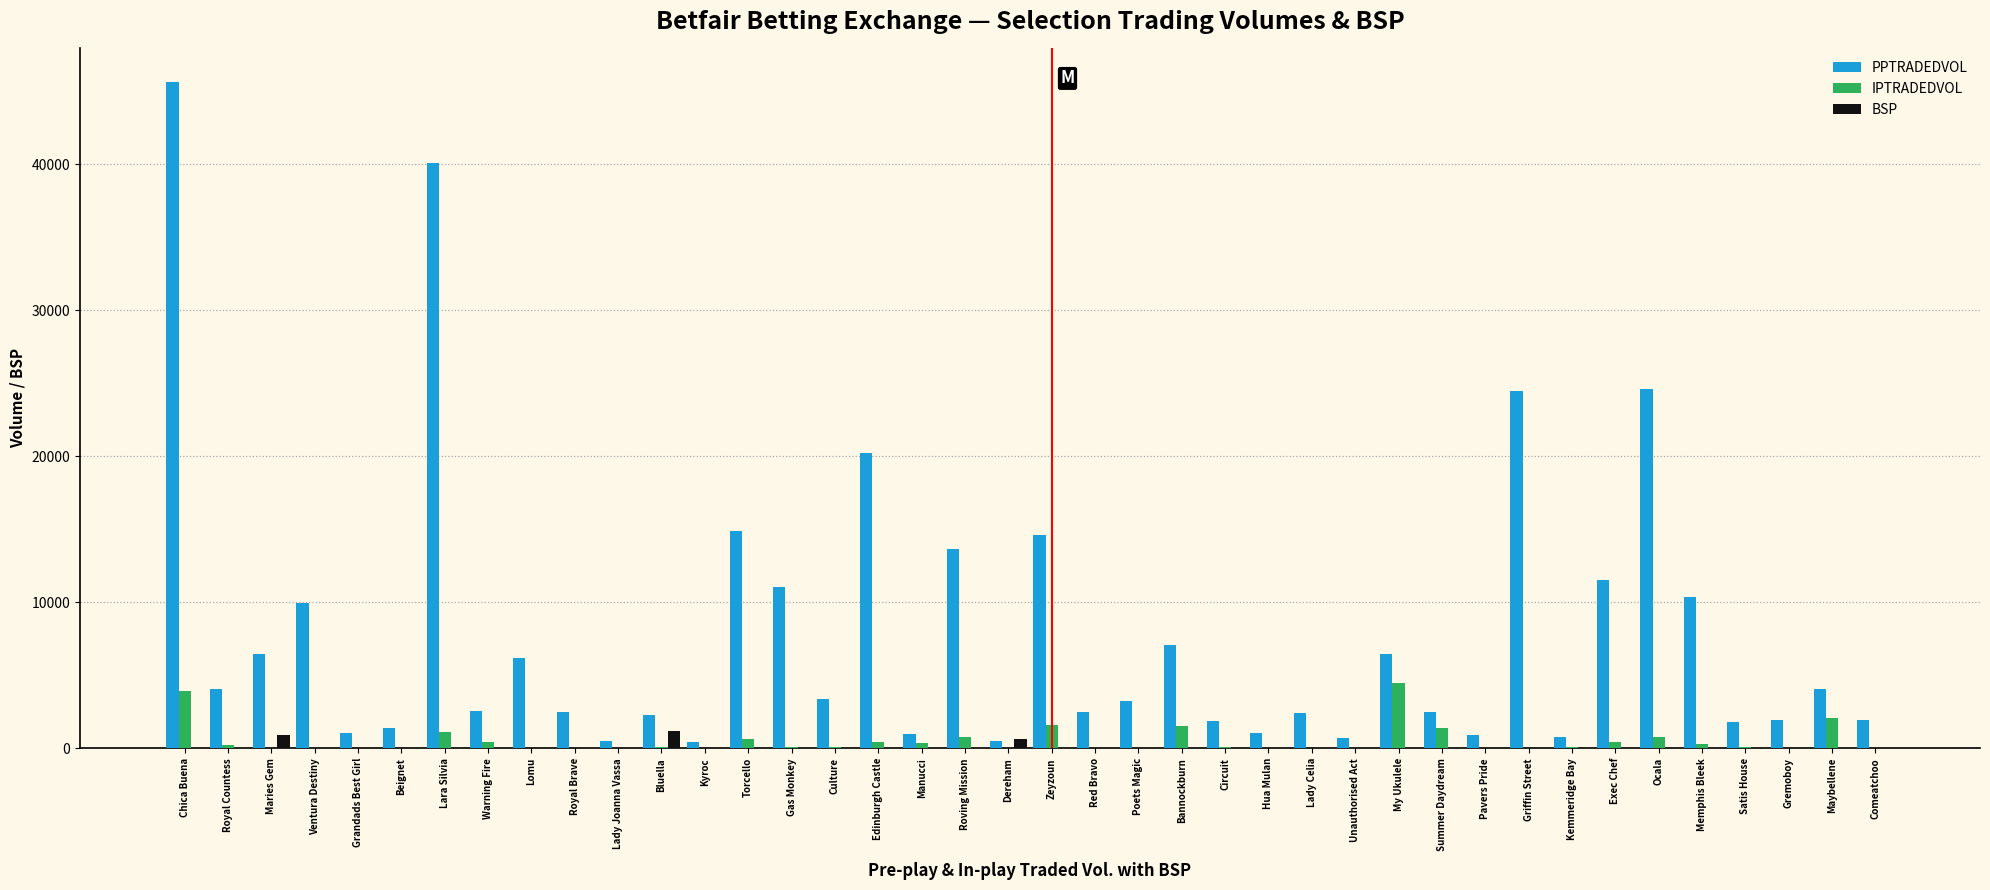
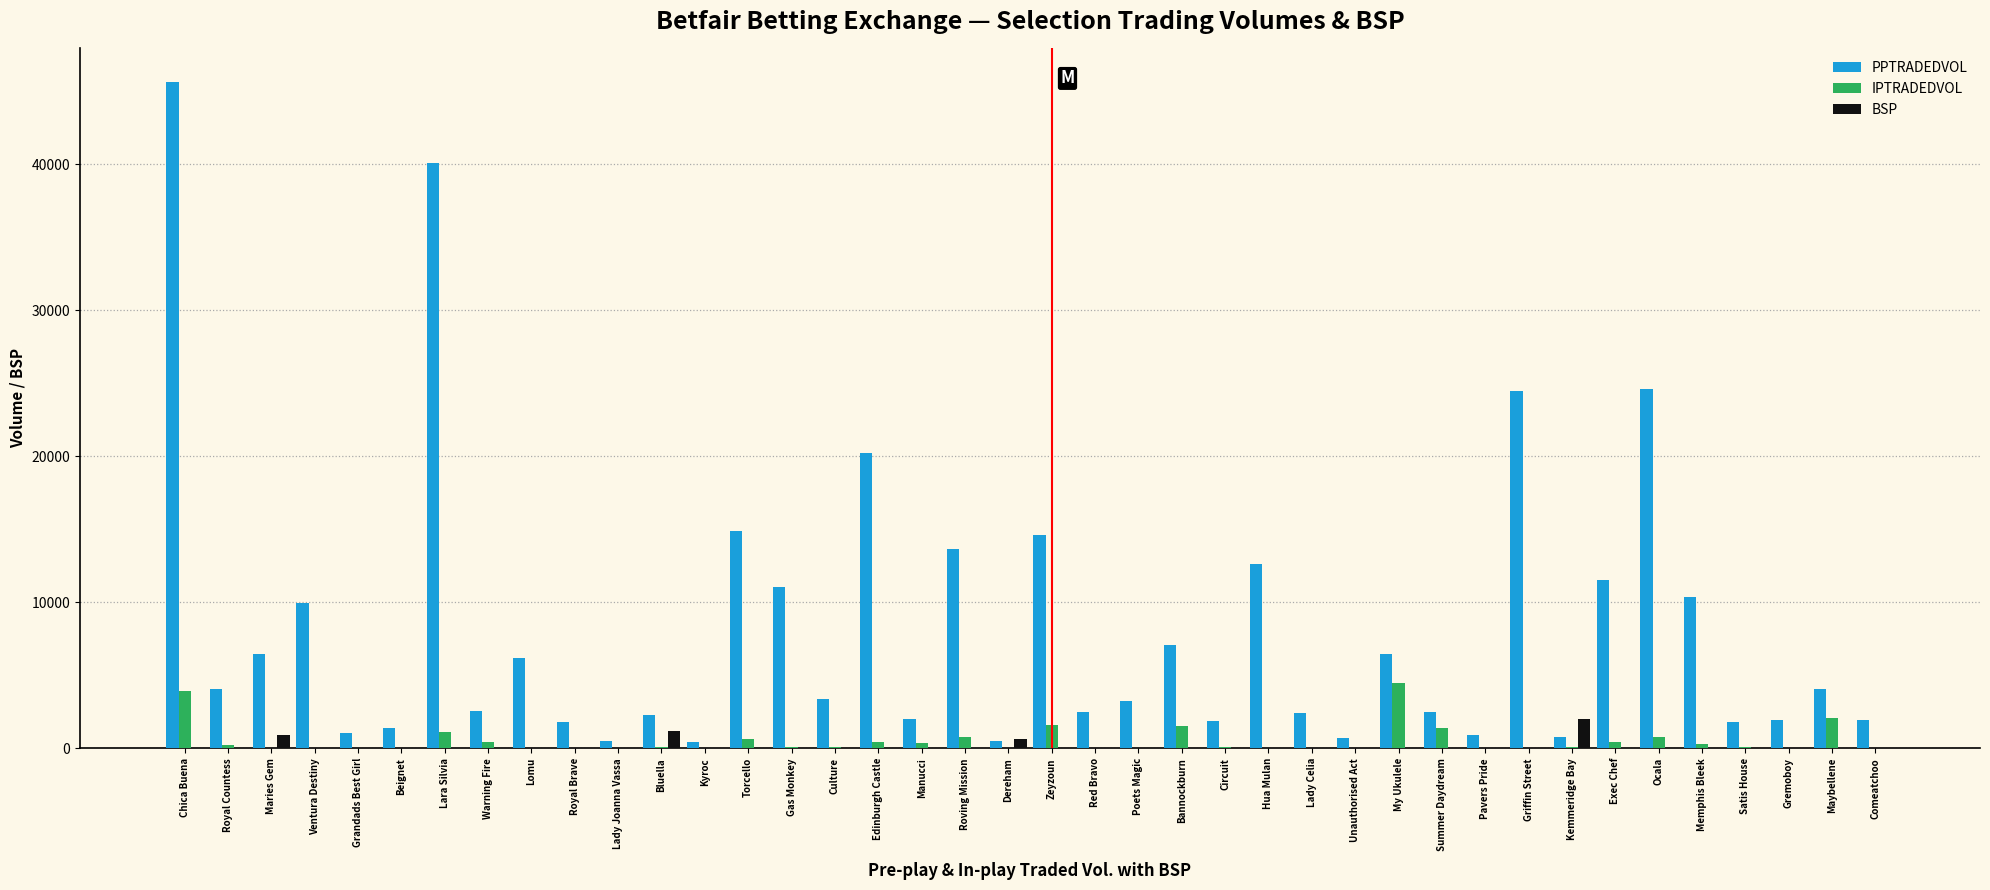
  {
    "PPTRADEDVOL": {
      "Chica Buena": 45600,
      "Royal Countess": 4100,
      "Maries Gem": 6400,
      "Ventura Destiny": 9900,
      "Grandads Best Girl": 1100,
      "Beignet": 1400,
      "Lara Silvia": 40100,
      "Warning Fire": 2500,
      "Lomu": 6200,
-     "Royal Brave": 2500,
+     "Royal Brave": 1800,
      "Lady Joanna Vassa": 500,
      "Bluella": 2300,
      "Kyroc": 400,
      "Torcello": 14900,
      "Gas Monkey": 11000,
      "Culture": 3400,
      "Edinburgh Castle": 20200,
-     "Manucci": 1000,
+     "Manucci": 2000,
      "Roving Mission": 13700,
      "Dereham": 500,
      "Zeyzoun": 14600,
      "Red Bravo": 2500,
      "Poets Magic": 3200,
      "Bannockburn": 7100,
      "Circuit": 1900,
-     "Hua Mulan": 1000,
+     "Hua Mulan": 12600,
      "Lady Celia": 2400,
      "Unauthorised Act": 700,
      "My Ukulele": 6500,
      "Summer Daydream": 2500,
      "Pavers Pride": 900,
      "Griffin Street": 24500,
      "Kemmeridge Bay": 800,
      "Exec Chef": 11500,
      "Ocala": 24600,
      "Memphis Bleek": 10400,
      "Satis House": 1800,
      "Gremoboy": 2000,
      "Maybellene": 4100,
      "Comeatchoo": 2000
    },
    "IPTRADEDVOL": {
      "Chica Buena": 3900,
      "Royal Countess": 200,
      "Grandads Best Girl": 0,
      "Lara Silvia": 1100,
      "Warning Fire": 500,
      "Torcello": 700,
      "Edinburgh Castle": 400,
      "Manucci": 400,
      "Roving Mission": 800,
      "Zeyzoun": 1600,
      "Bannockburn": 1500,
      "My Ukulele": 4500,
      "Summer Daydream": 1400,
      "Exec Chef": 400,
      "Ocala": 800,
      "Memphis Bleek": 300,
      "Maybellene": 2100
    },
    "BSP": {
      "Maries Gem": 900,
      "Bluella": 1200,
      "Dereham": 700,
-     "Kemmeridge Bay": 0
+     "Kemmeridge Bay": 2000
    }
  }
